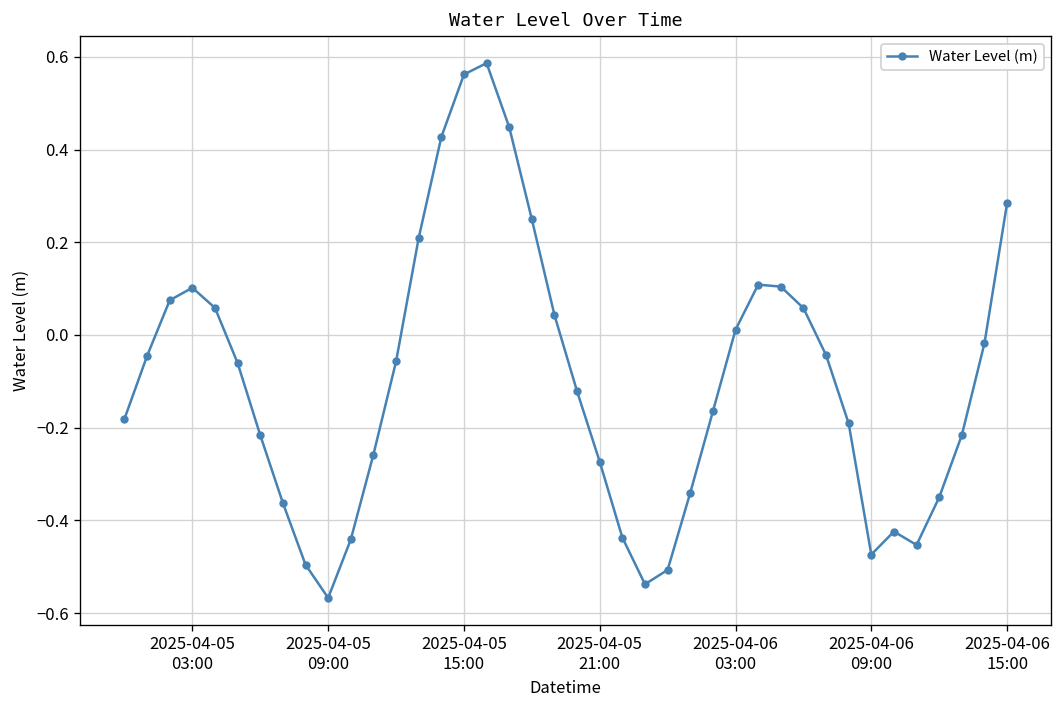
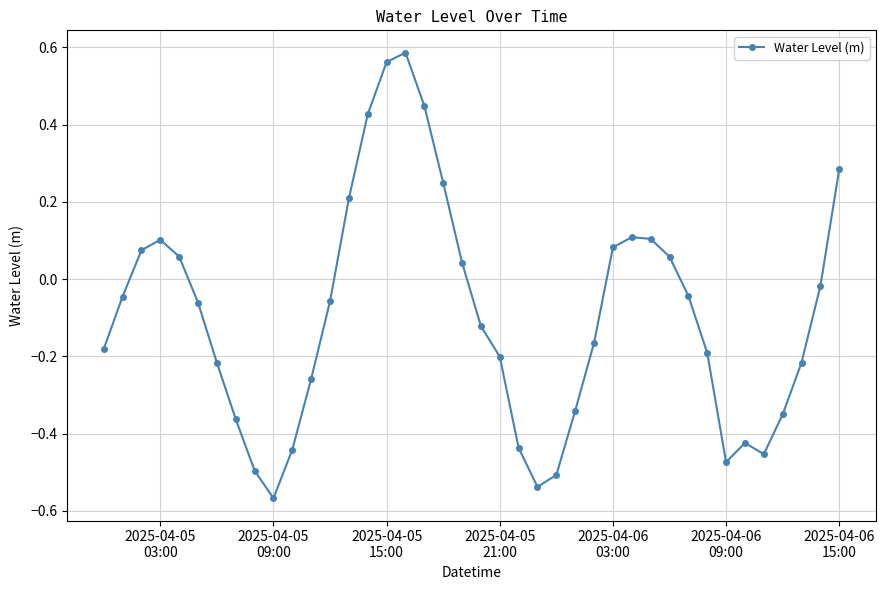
  {
    "2025-04-05 03:00": 0.10,
    "2025-04-05 09:00": -0.57,
    "2025-04-05 15:00": 0.56,
-   "2025-04-05 21:00": -0.27,
-   "2025-04-06 03:00": 0.01,
+   "2025-04-05 21:00": -0.20,
+   "2025-04-06 03:00": 0.08,
    "2025-04-06 09:00": -0.47,
    "2025-04-06 15:00": 0.28
  }
